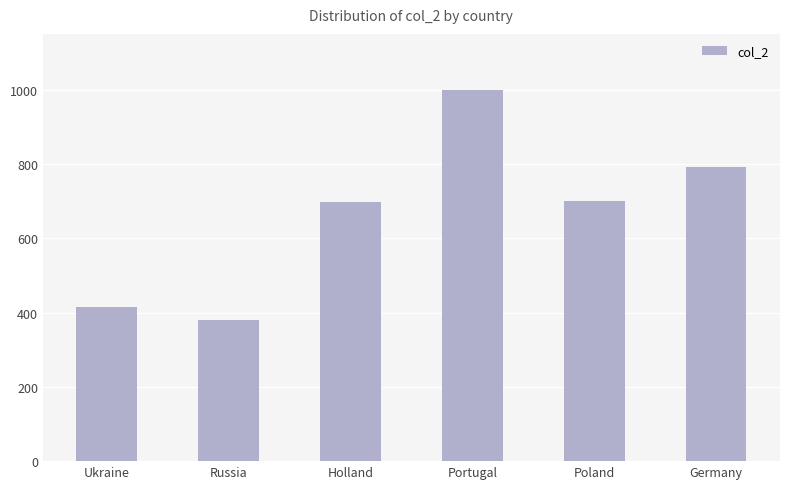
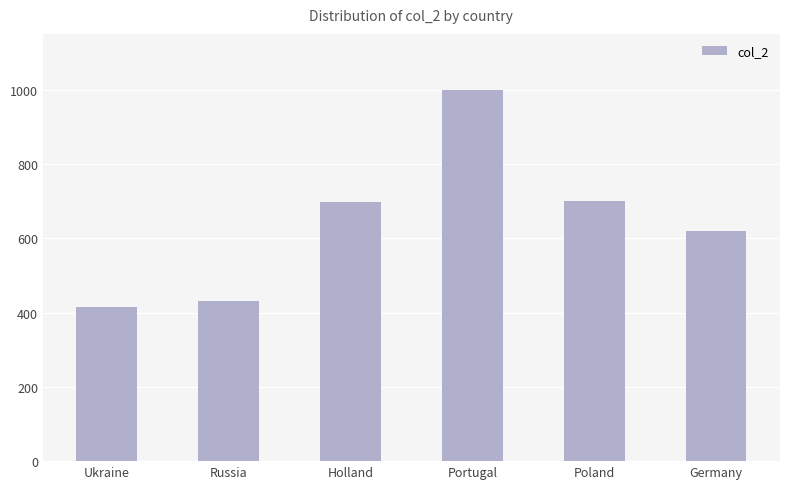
  {
    "Ukraine": 410,
-   "Russia": 380,
+   "Russia": 430,
    "Holland": 700,
    "Portugal": 1000,
    "Poland": 700,
-   "Germany": 790
+   "Germany": 620
  }
